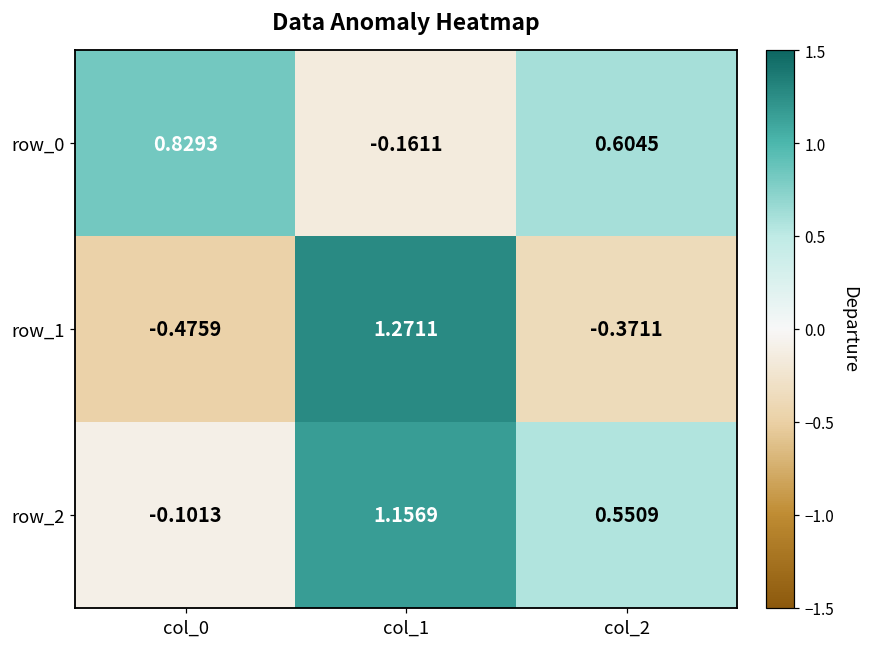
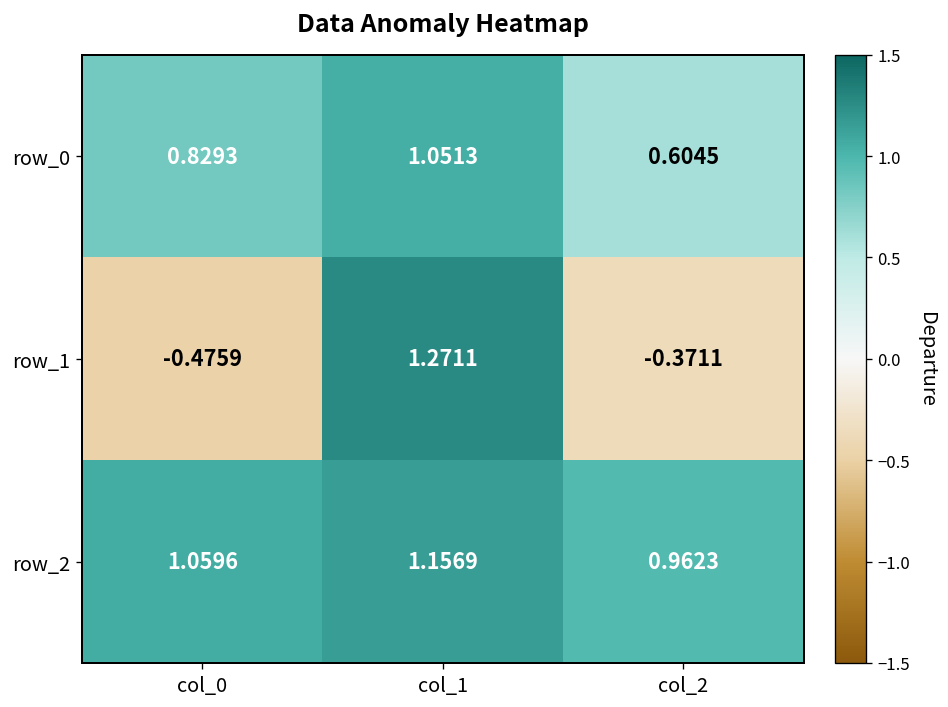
  {
    "row_0": {
      "col_0": 0.8293,
-     "col_1": -0.1611,
+     "col_1": 1.0513,
      "col_2": 0.6045
    },
    "row_1": {
      "col_0": -0.4759,
      "col_1": 1.2711,
      "col_2": -0.3711
    },
    "row_2": {
-     "col_0": -0.1013,
+     "col_0": 1.0596,
      "col_1": 1.1569,
-     "col_2": 0.5509
+     "col_2": 0.9623
    }
  }
